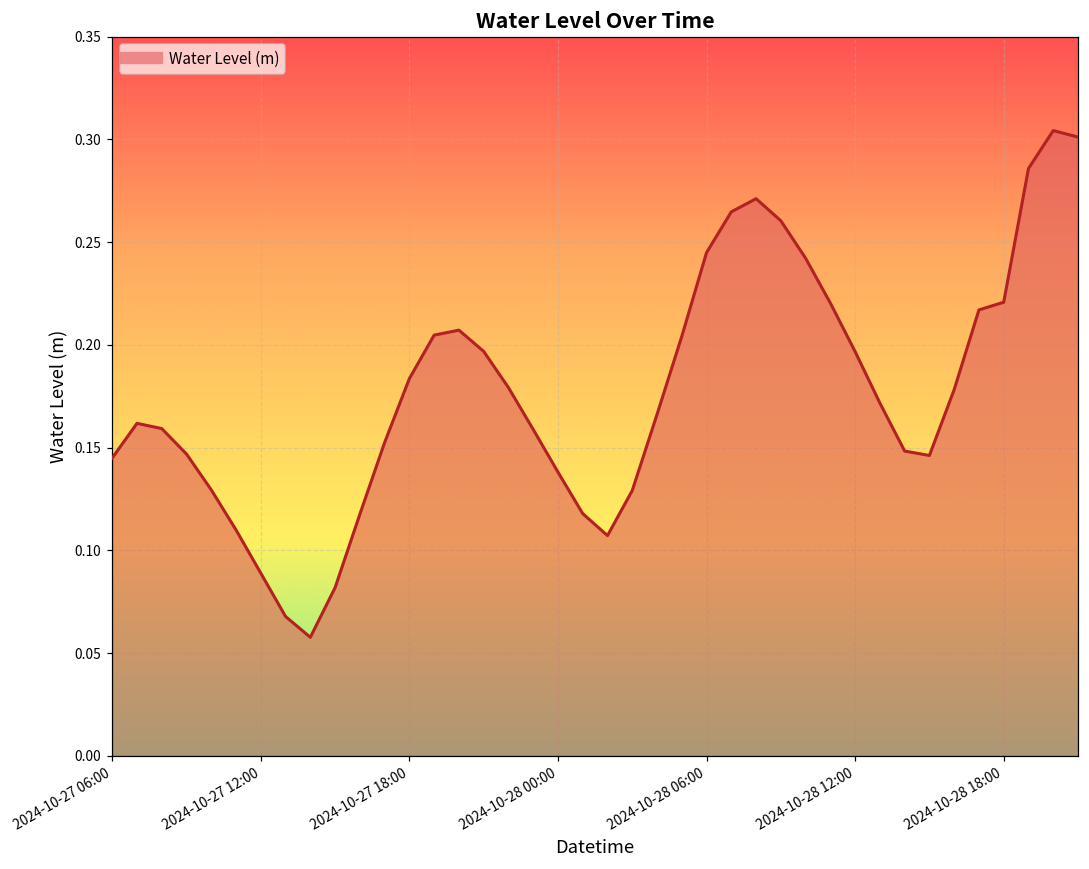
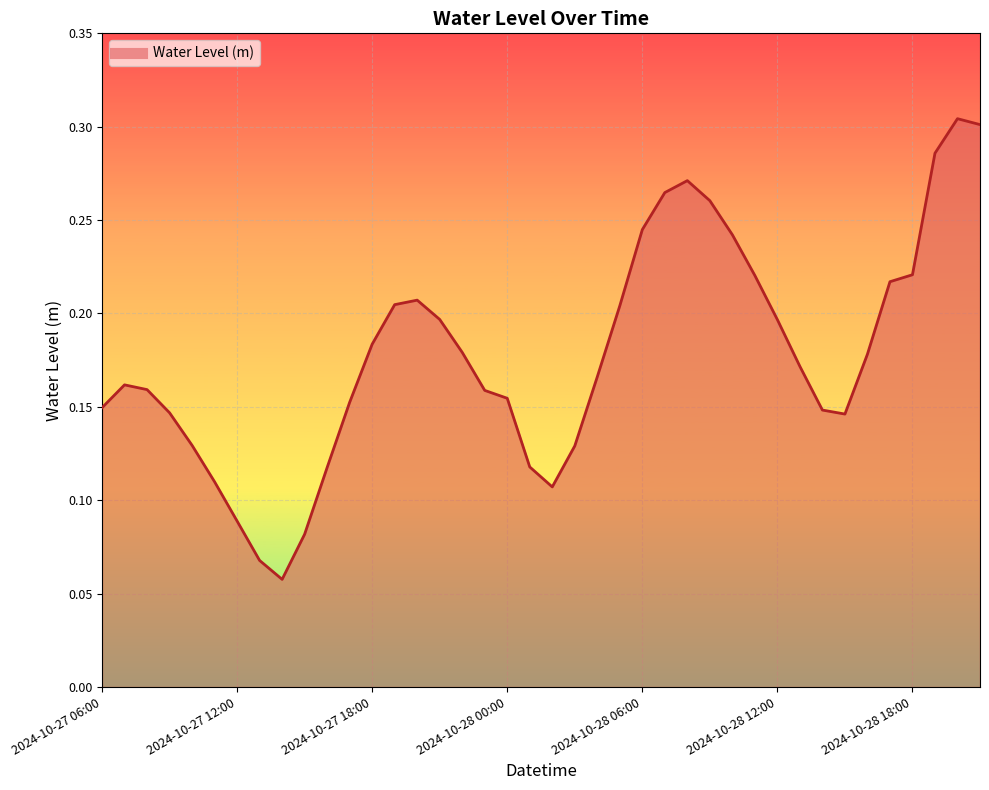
  {
-   "2024-10-27 06:00": 0.145,
+   "2024-10-27 06:00": 0.150,
    "2024-10-27 12:00": 0.089,
    "2024-10-27 18:00": 0.184,
-   "2024-10-28 00:00": 0.138,
+   "2024-10-28 00:00": 0.155,
    "2024-10-28 06:00": 0.245,
    "2024-10-28 12:00": 0.197,
    "2024-10-28 18:00": 0.221
  }
